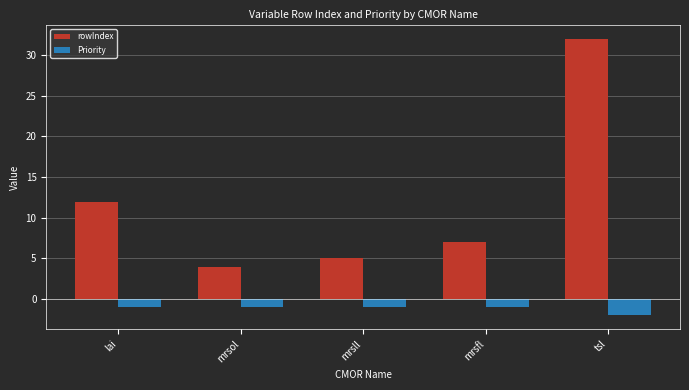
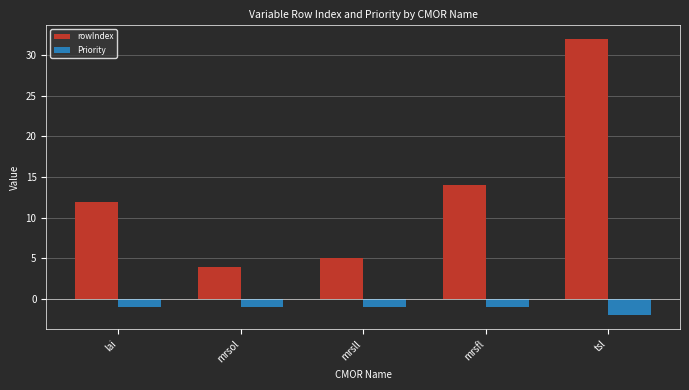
  {
    "rowIndex": {
      "lai": 12,
      "mrsol": 4,
      "mrsll": 5,
-     "mrsfl": 7,
+     "mrsfl": 14,
      "tsl": 32
    },
    "Priority": {
      "lai": -1,
      "mrsol": -1,
      "mrsll": -1,
      "mrsfl": -1,
      "tsl": -2
    }
  }
